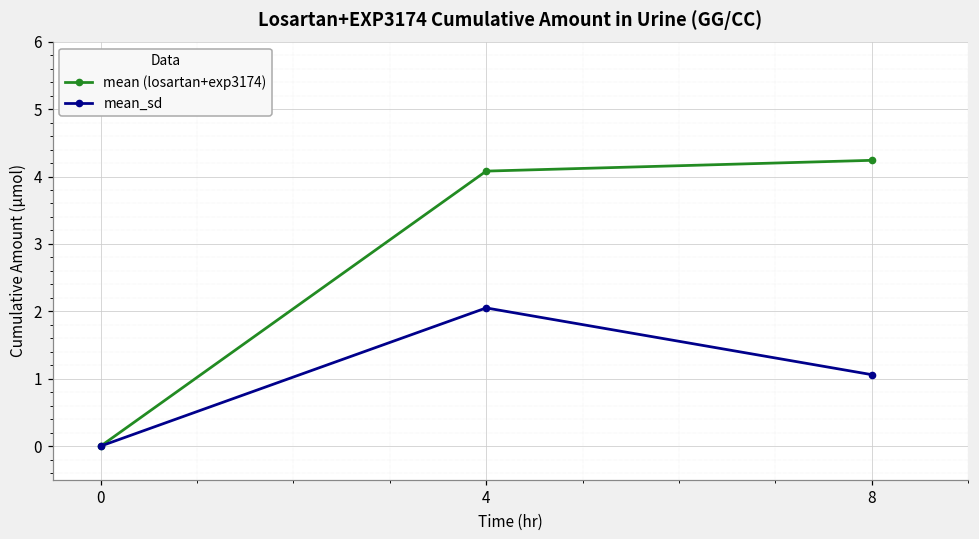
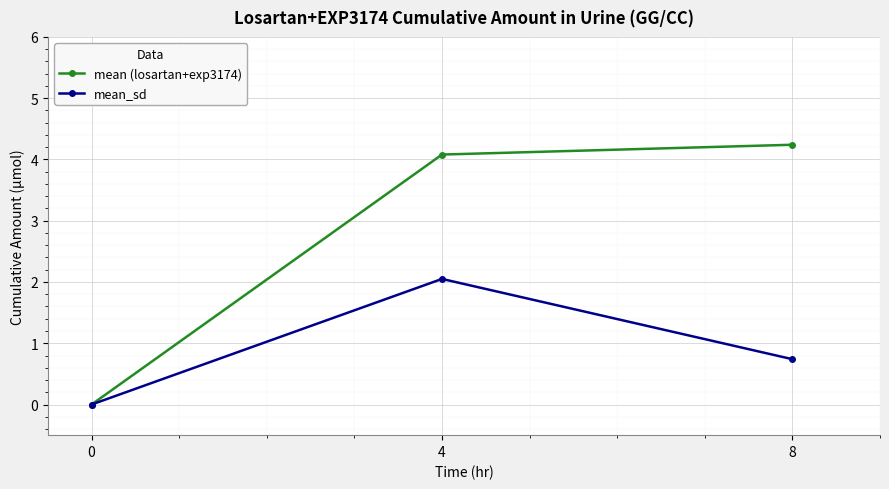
  {
    "mean (losartan+exp3174)": {
      "4": 4.1,
      "8": 4.2
    },
    "mean_sd": {
      "4": 2.1,
-     "8": 1.1
+     "8": 0.7
    }
  }
